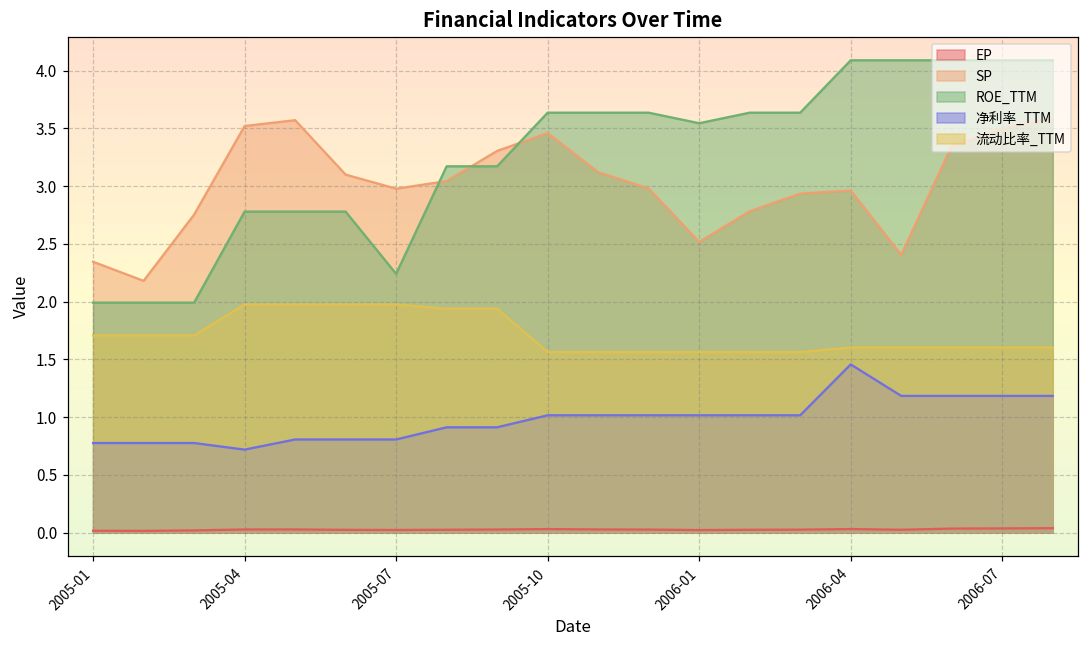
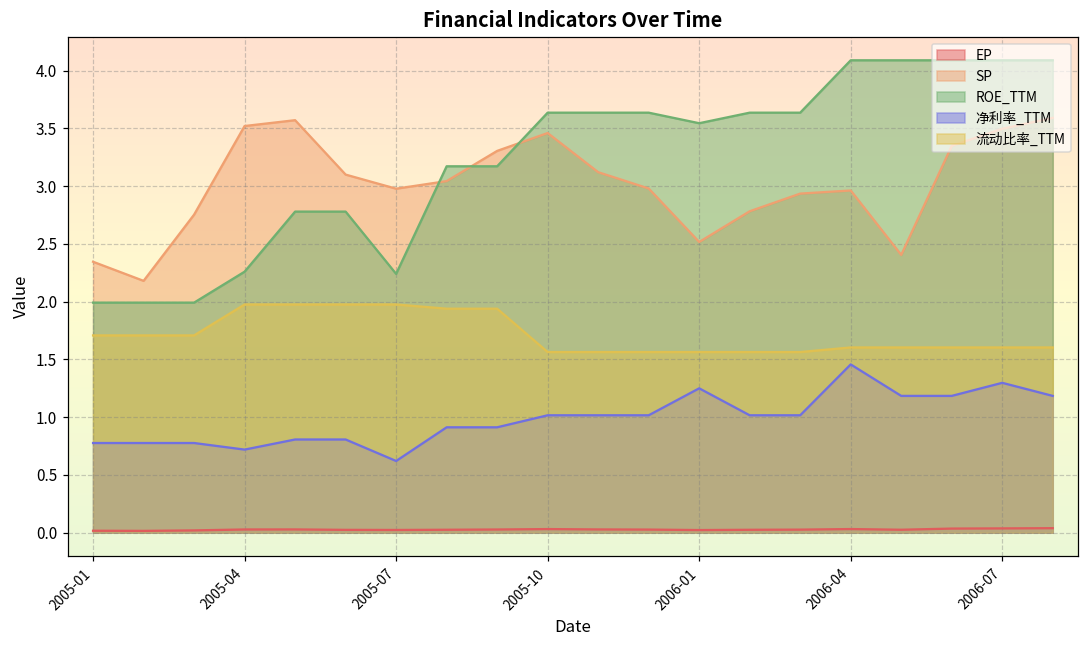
  {
    "ROE_TTM": {
      "2005-01": 1.99,
-     "2005-04": 2.78,
+     "2005-04": 2.26,
      "2005-07": 2.24,
      "2005-10": 3.64,
      "2006-01": 3.54,
      "2006-04": 4.09
    },
    "净利率_TTM": {
      "2005-01": 0.78,
      "2005-04": 0.72,
-     "2005-07": 0.81,
+     "2005-07": 0.62,
      "2005-10": 1.02,
-     "2006-01": 1.02,
+     "2006-01": 1.25,
      "2006-04": 1.46,
-     "2006-07": 1.18
+     "2006-07": 1.30
    }
  }
